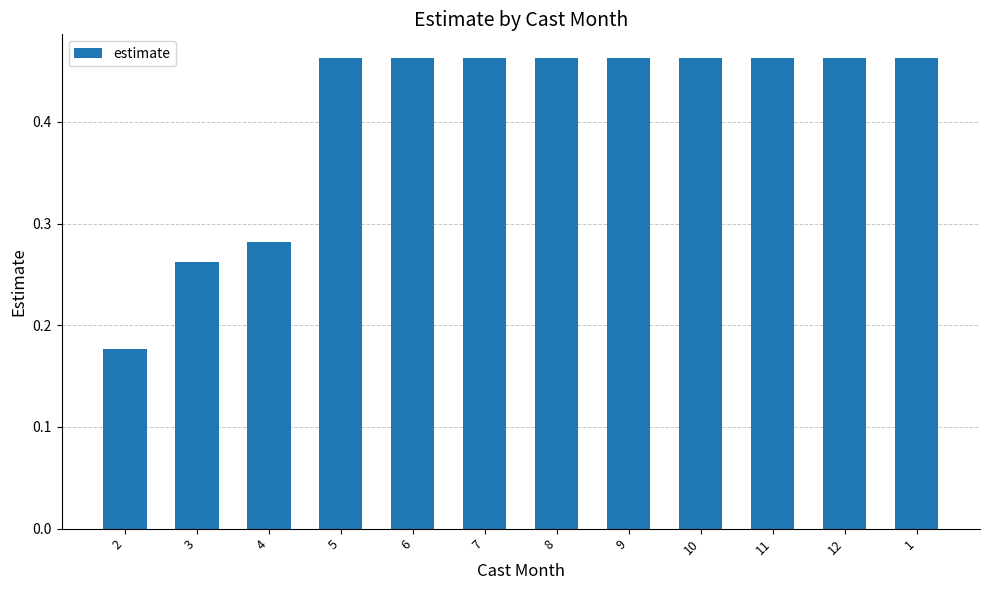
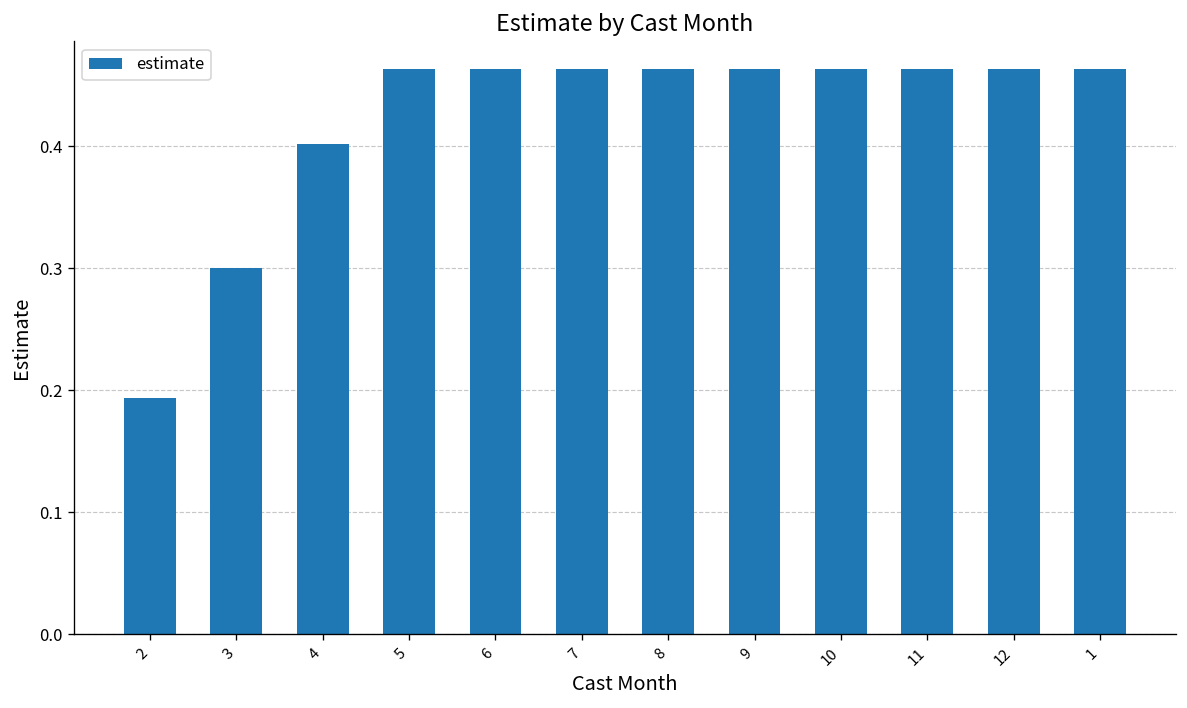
  {
-   "2": 0.177,
-   "3": 0.263,
-   "4": 0.282,
+   "2": 0.193,
+   "3": 0.300,
+   "4": 0.402,
    "5": 0.463,
    "6": 0.463,
    "7": 0.463,
    "8": 0.463,
    "9": 0.463,
    "10": 0.463,
    "11": 0.463,
    "12": 0.463,
    "1": 0.463
  }
